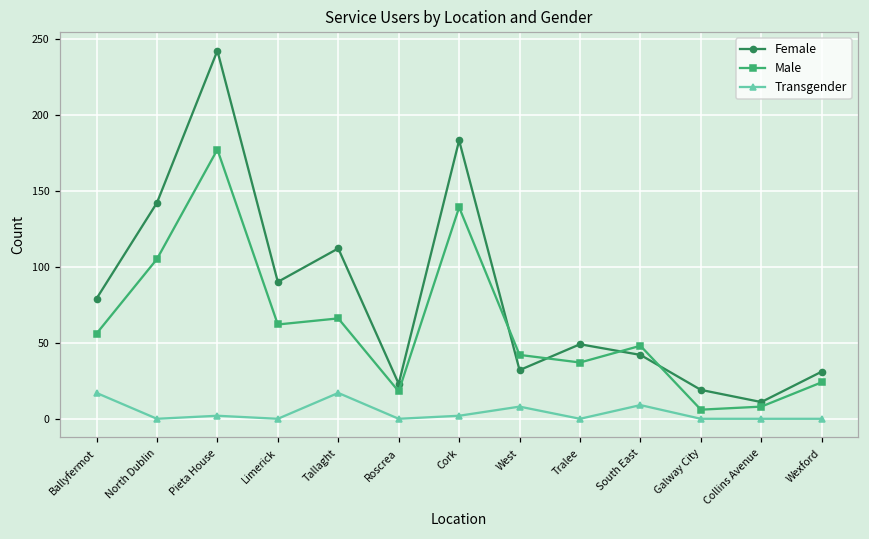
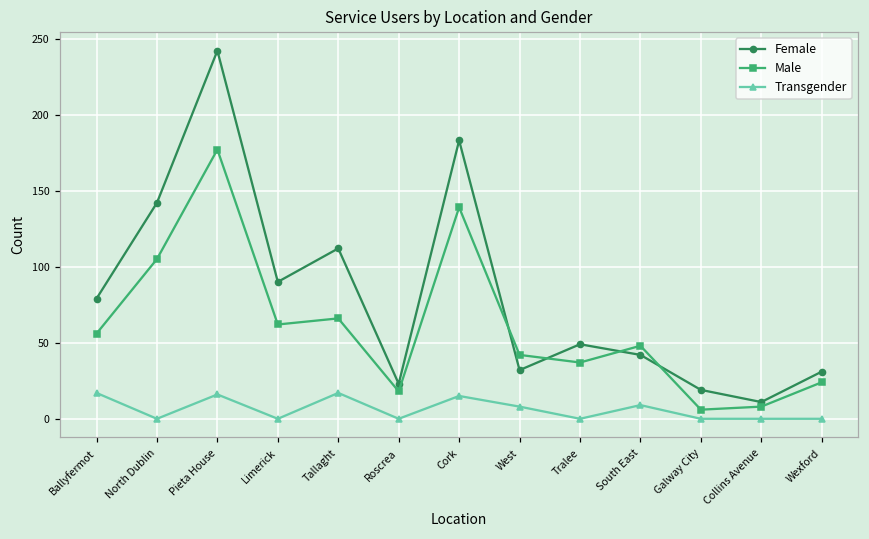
  {
    "Transgender": {
      "Ballyfermot": 17,
      "North Dublin": 0,
-     "Pieta House": 2,
+     "Pieta House": 16,
      "Limerick": 0,
      "Tallaght": 17,
      "Roscrea": 0,
-     "Cork": 2,
+     "Cork": 15,
      "West": 8,
      "Tralee": 0,
      "South East": 9,
      "Galway City": 0,
      "Collins Avenue": 0,
      "Wexford": 0
    }
  }
